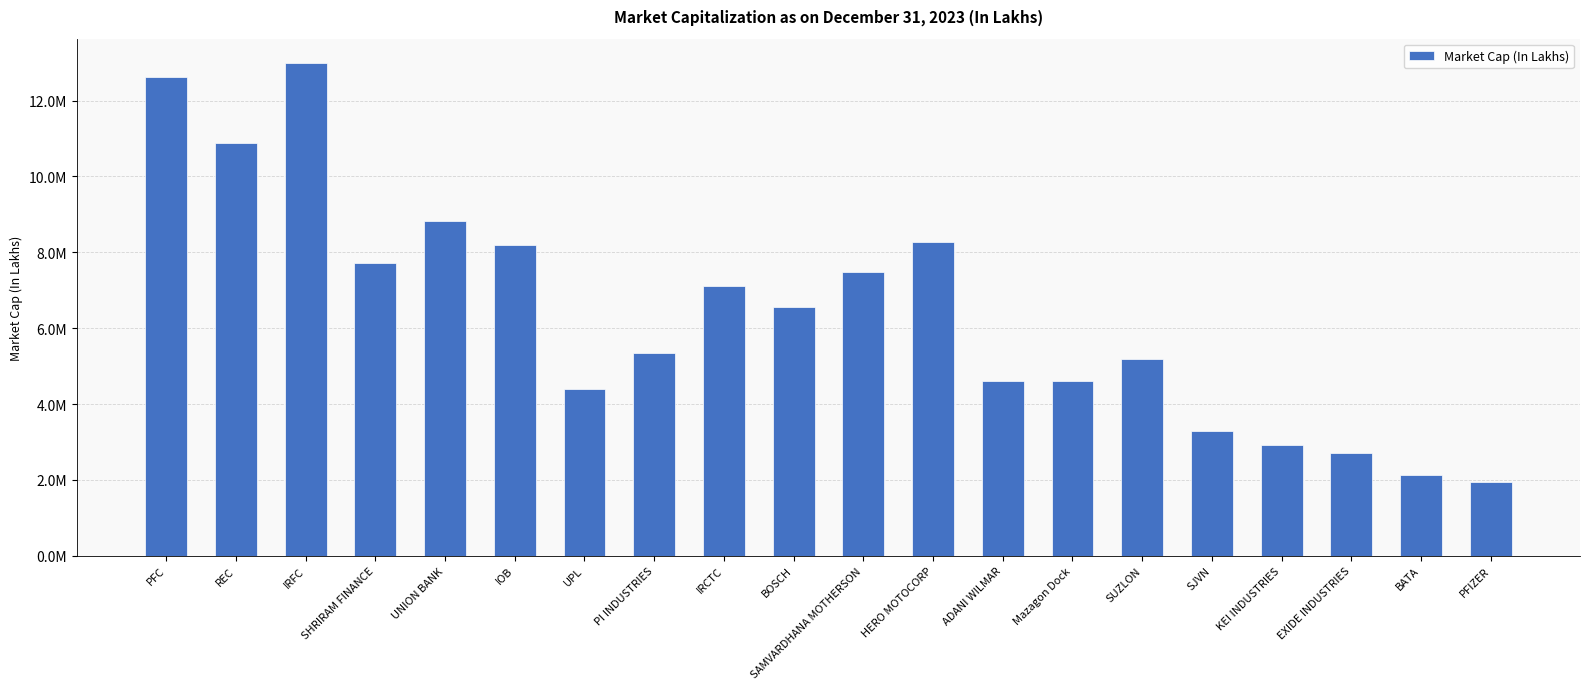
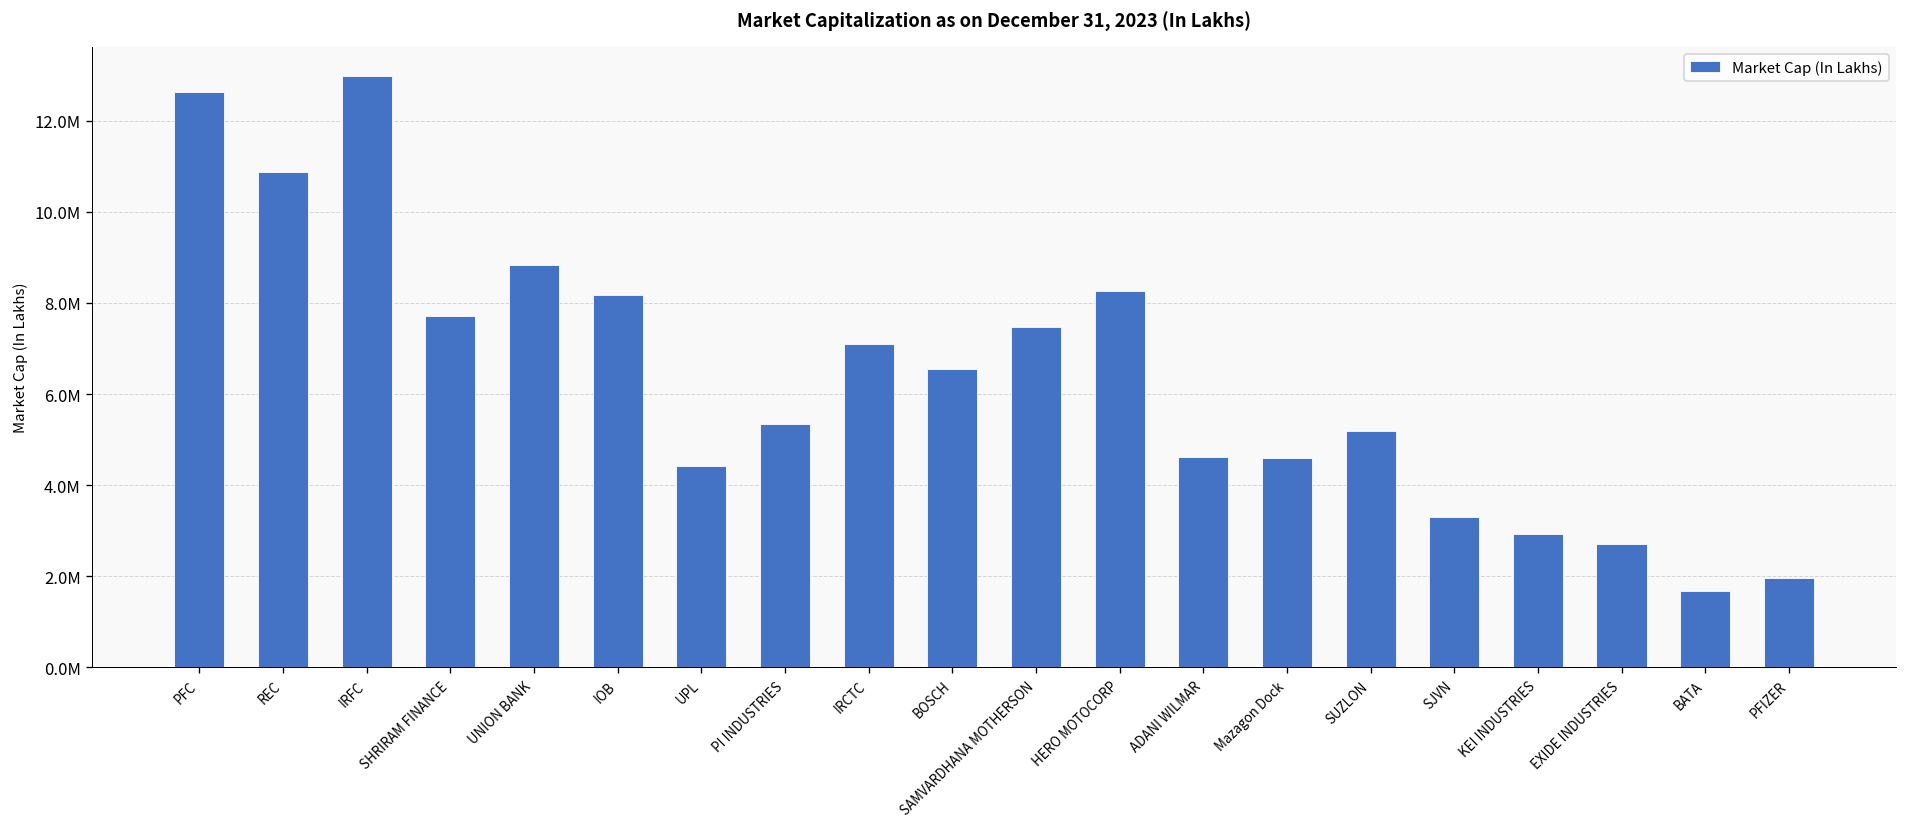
  {
    "PFC": 12600000,
    "REC": 10900000,
    "IRFC": 13000000,
    "SHRIRAM FINANCE": 7700000,
    "UNION BANK": 8800000,
    "IOB": 8200000,
    "UPL": 4400000,
    "PI INDUSTRIES": 5300000,
    "IRCTC": 7100000,
    "BOSCH": 6500000,
    "SAMVARDHANA MOTHERSON": 7500000,
    "HERO MOTOCORP": 8300000,
    "ADANI WILMAR": 4600000,
    "Mazagon Dock": 4600000,
    "SUZLON": 5200000,
    "SJVN": 3300000,
    "KEI INDUSTRIES": 2900000,
    "EXIDE INDUSTRIES": 2700000,
-   "BATA": 2100000,
+   "BATA": 1700000,
    "PFIZER": 2000000
  }
